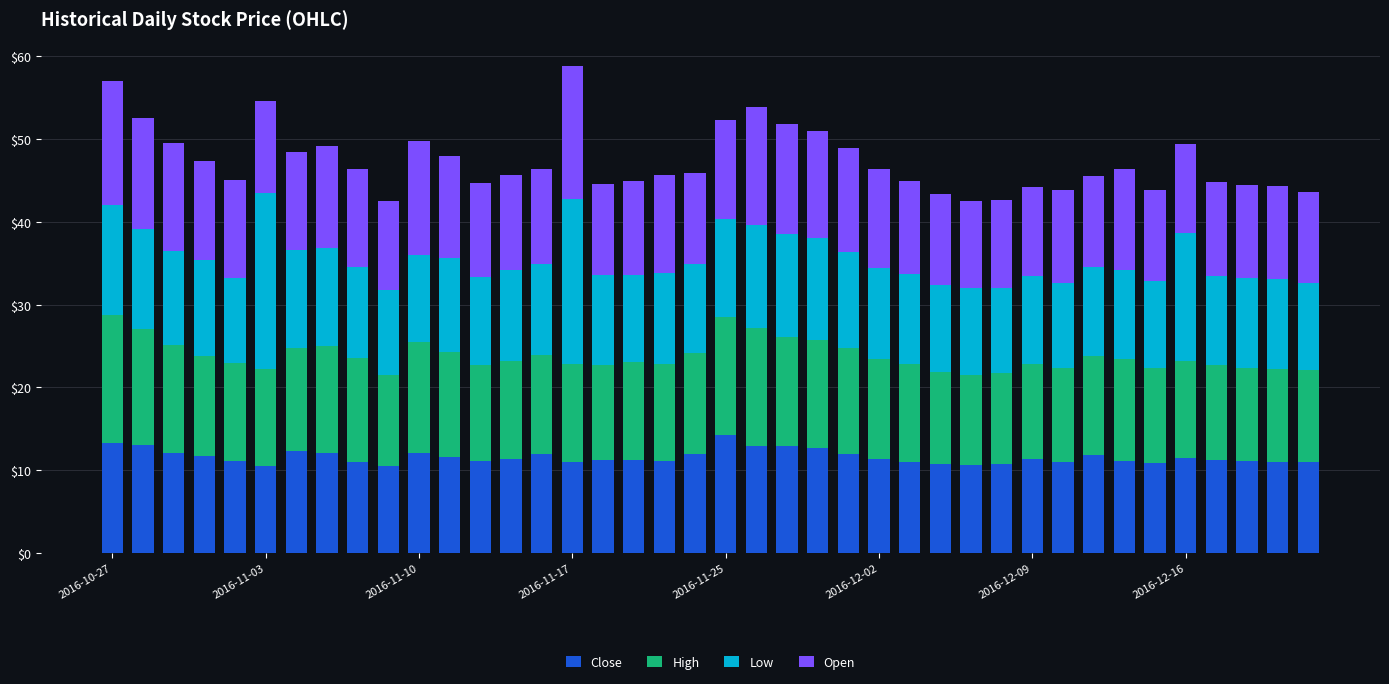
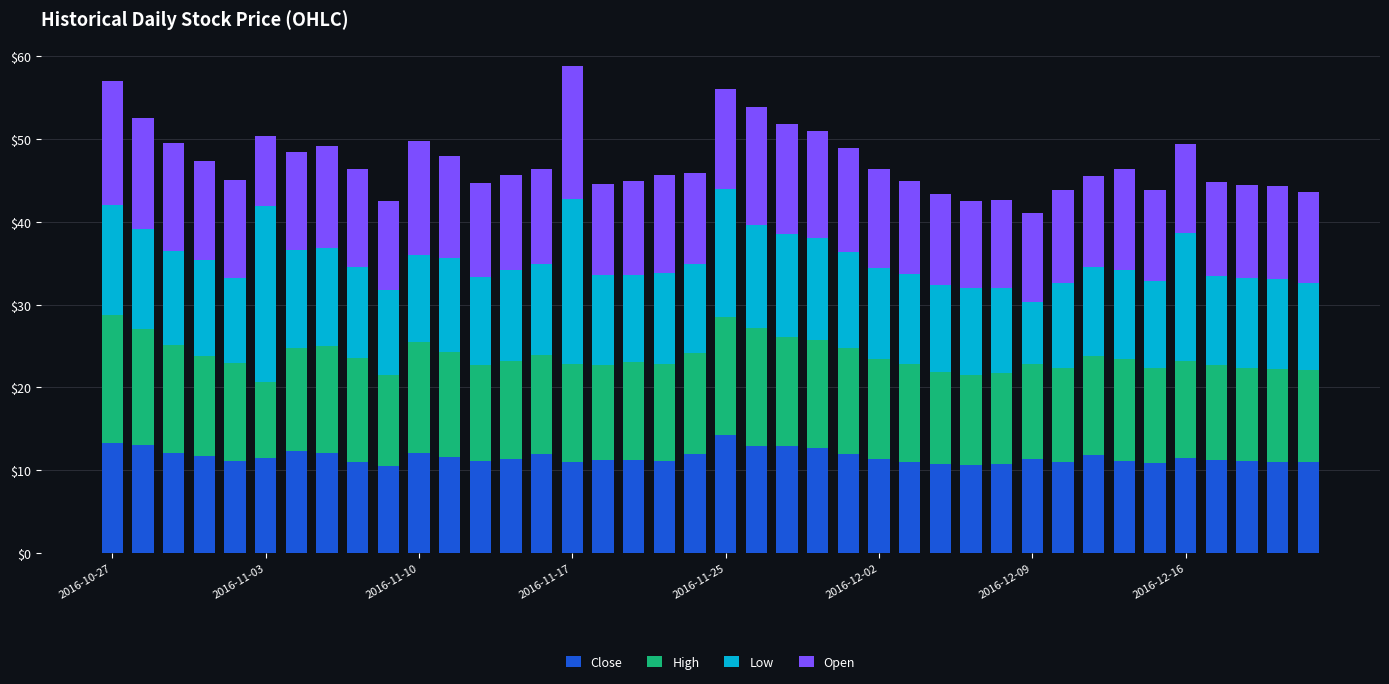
  {
    "Close": {
      "2016-10-27": "$13",
-     "2016-11-03": "$11",
+     "2016-11-03": "$12",
      "2016-11-10": "$12",
      "2016-11-17": "$11",
      "2016-11-25": "$14",
      "2016-12-02": "$11",
      "2016-12-09": "$11",
      "2016-12-16": "$12"
    },
    "High": {
      "2016-10-27": "$15",
-     "2016-11-03": "$12",
+     "2016-11-03": "$9",
      "2016-11-10": "$13",
      "2016-11-17": "$12",
      "2016-11-25": "$14",
      "2016-12-02": "$12",
      "2016-12-09": "$12",
      "2016-12-16": "$12"
    },
    "Low": {
      "2016-10-27": "$13",
      "2016-11-03": "$21",
      "2016-11-10": "$11",
      "2016-11-17": "$20",
-     "2016-11-25": "$12",
+     "2016-11-25": "$16",
      "2016-12-02": "$11",
-     "2016-12-09": "$11",
+     "2016-12-09": "$8",
      "2016-12-16": "$15"
    },
    "Open": {
      "2016-10-27": "$15",
-     "2016-11-03": "$11",
+     "2016-11-03": "$9",
      "2016-11-10": "$14",
      "2016-11-17": "$16",
      "2016-11-25": "$12",
      "2016-12-02": "$12",
      "2016-12-09": "$11",
      "2016-12-16": "$11"
    }
  }
